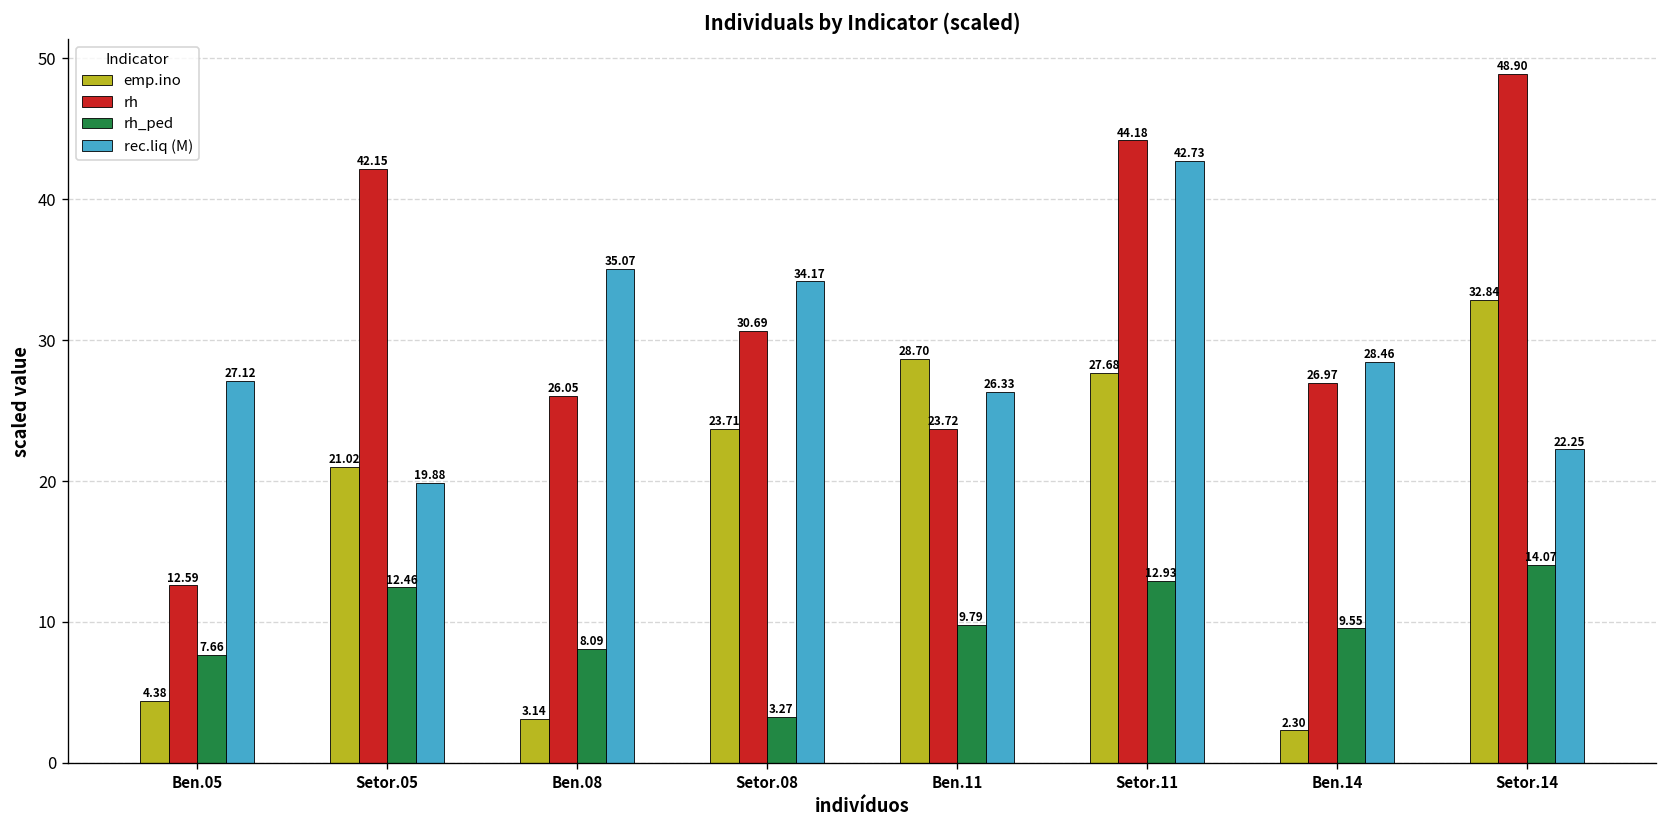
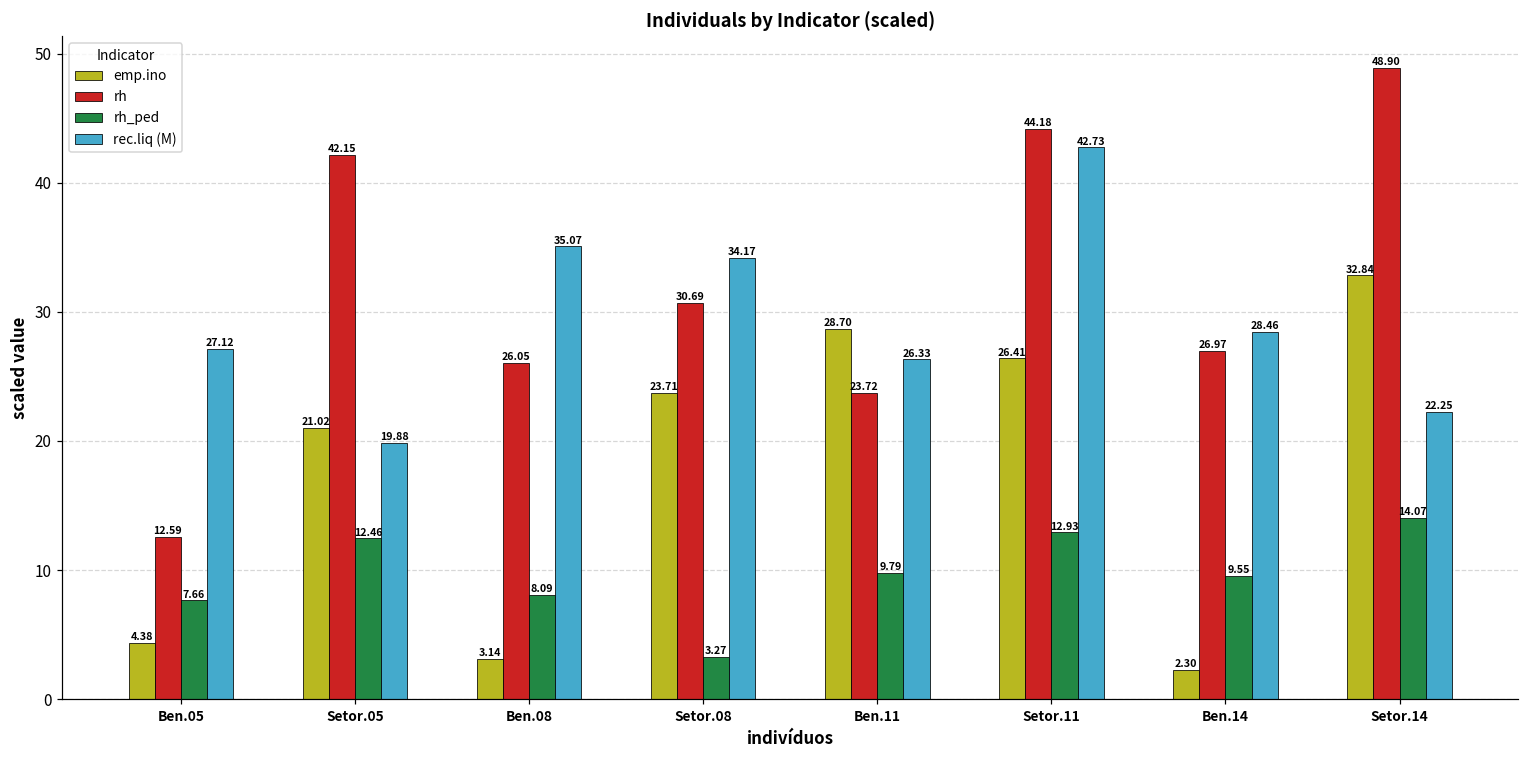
  {
    "emp.ino": {
      "Ben.05": 4.38,
      "Setor.05": 21.02,
      "Ben.08": 3.14,
      "Setor.08": 23.71,
      "Ben.11": 28.70,
-     "Setor.11": 27.68,
+     "Setor.11": 26.41,
      "Ben.14": 2.30,
      "Setor.14": 32.84
    },
    "rh": {
      "Ben.05": 12.59,
      "Setor.05": 42.15,
      "Ben.08": 26.05,
      "Setor.08": 30.69,
      "Ben.11": 23.72,
      "Setor.11": 44.18,
      "Ben.14": 26.97,
      "Setor.14": 48.90
    },
    "rh_ped": {
      "Ben.05": 7.66,
      "Setor.05": 12.46,
      "Ben.08": 8.09,
      "Setor.08": 3.27,
      "Ben.11": 9.79,
      "Setor.11": 12.93,
      "Ben.14": 9.55,
      "Setor.14": 14.07
    },
    "rec.liq (M)": {
      "Ben.05": 27.12,
      "Setor.05": 19.88,
      "Ben.08": 35.07,
      "Setor.08": 34.17,
      "Ben.11": 26.33,
      "Setor.11": 42.73,
      "Ben.14": 28.46,
      "Setor.14": 22.25
    }
  }
